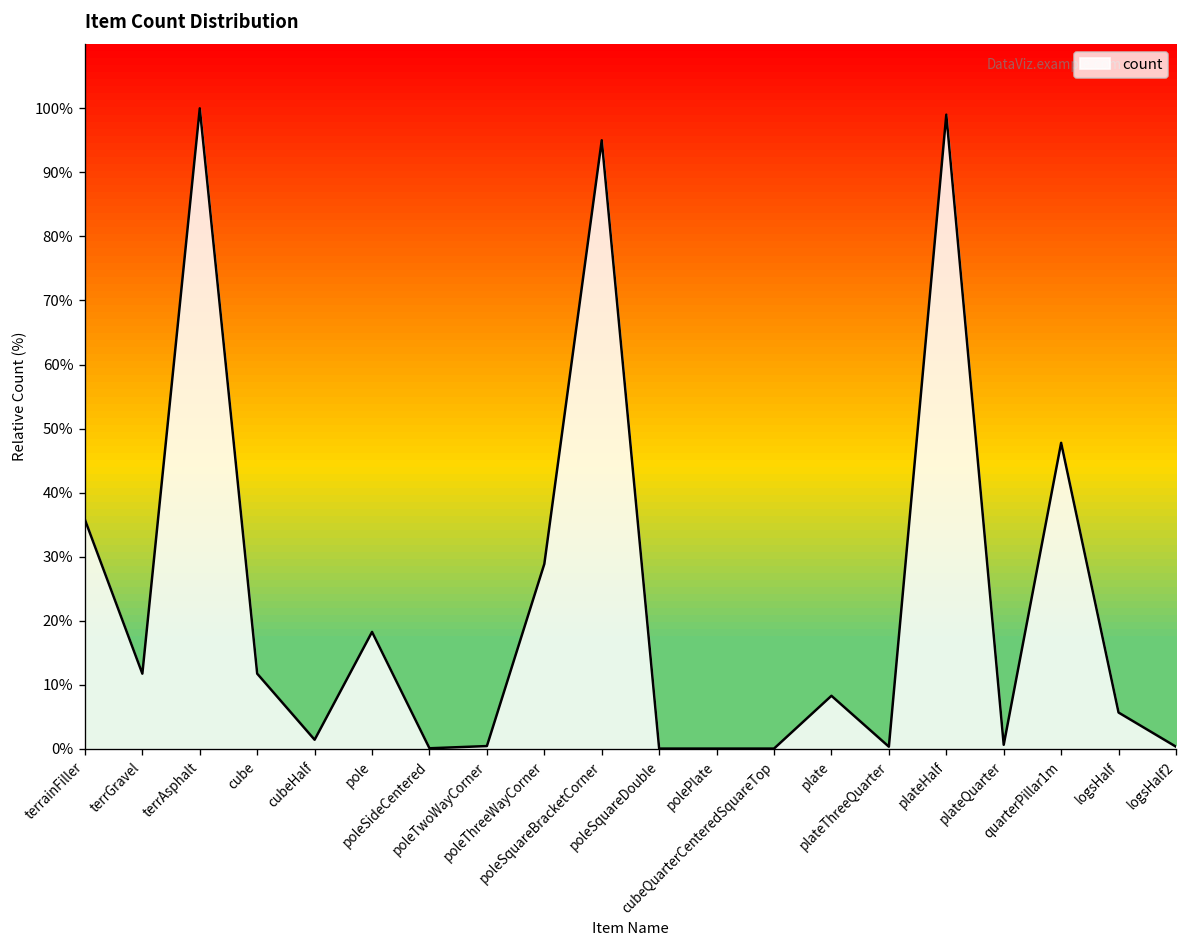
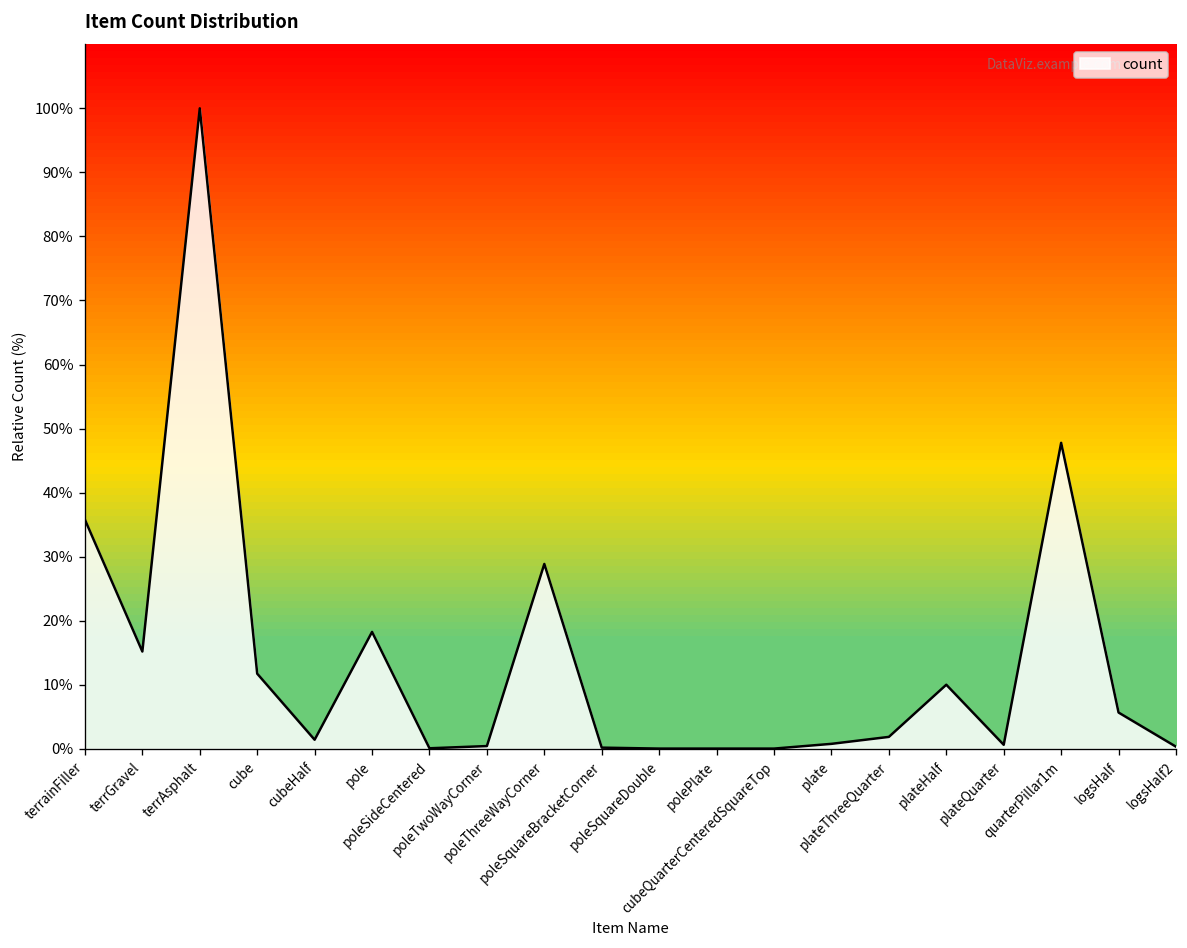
  {
    "terrainFiller": "36%",
-   "terrGravel": "12%",
+   "terrGravel": "15%",
    "terrAsphalt": "100%",
    "cube": "12%",
    "cubeHalf": "1%",
    "pole": "18%",
    "poleSideCentered": "0%",
    "poleTwoWayCorner": "0%",
    "poleThreeWayCorner": "29%",
-   "poleSquareBracketCorner": "95%",
+   "poleSquareBracketCorner": "0%",
    "poleSquareDouble": "0%",
    "polePlate": "0%",
    "cubeQuarterCenteredSquareTop": "0%",
-   "plate": "8%",
-   "plateThreeQuarter": "0%",
-   "plateHalf": "99%",
+   "plate": "1%",
+   "plateThreeQuarter": "2%",
+   "plateHalf": "10%",
    "plateQuarter": "1%",
    "quarterPillar1m": "48%",
    "logsHalf": "6%",
    "logsHalf2": "0%"
  }
